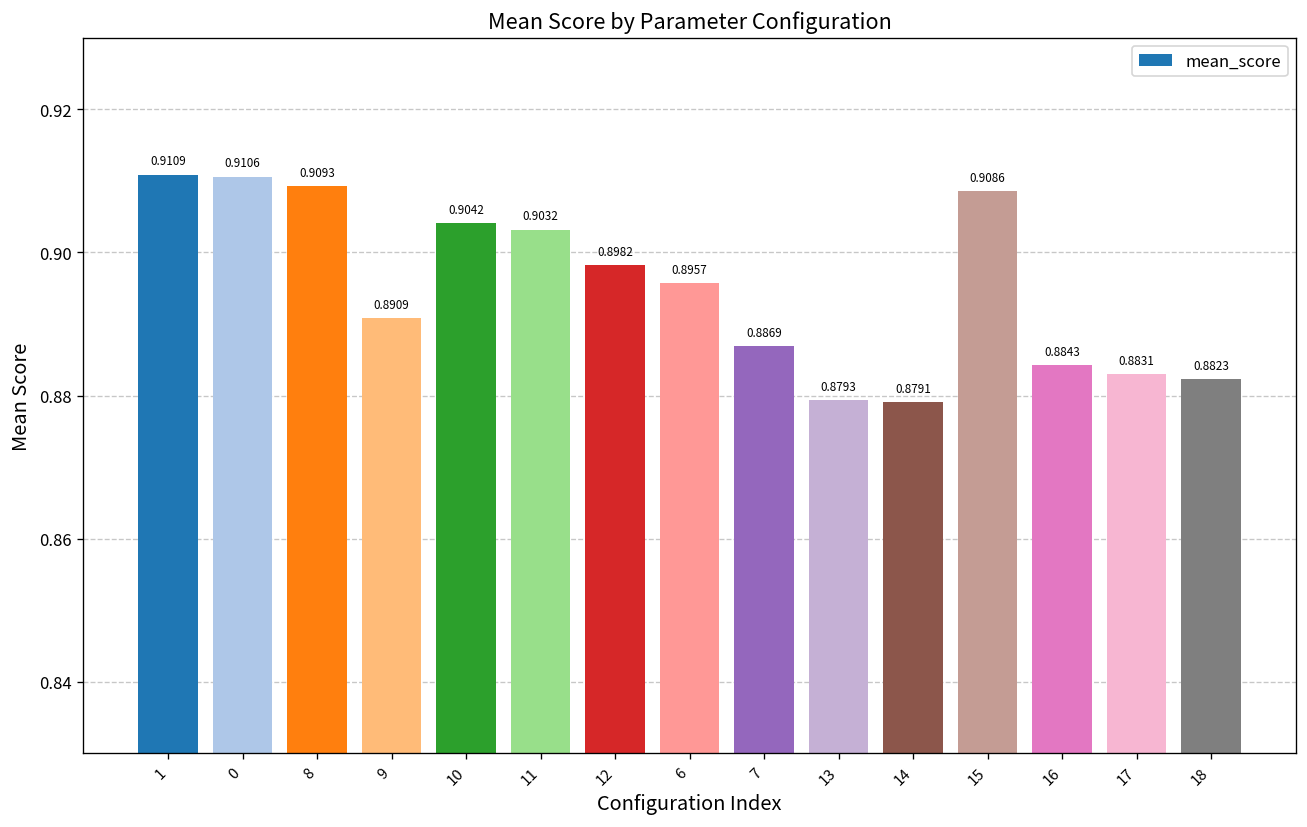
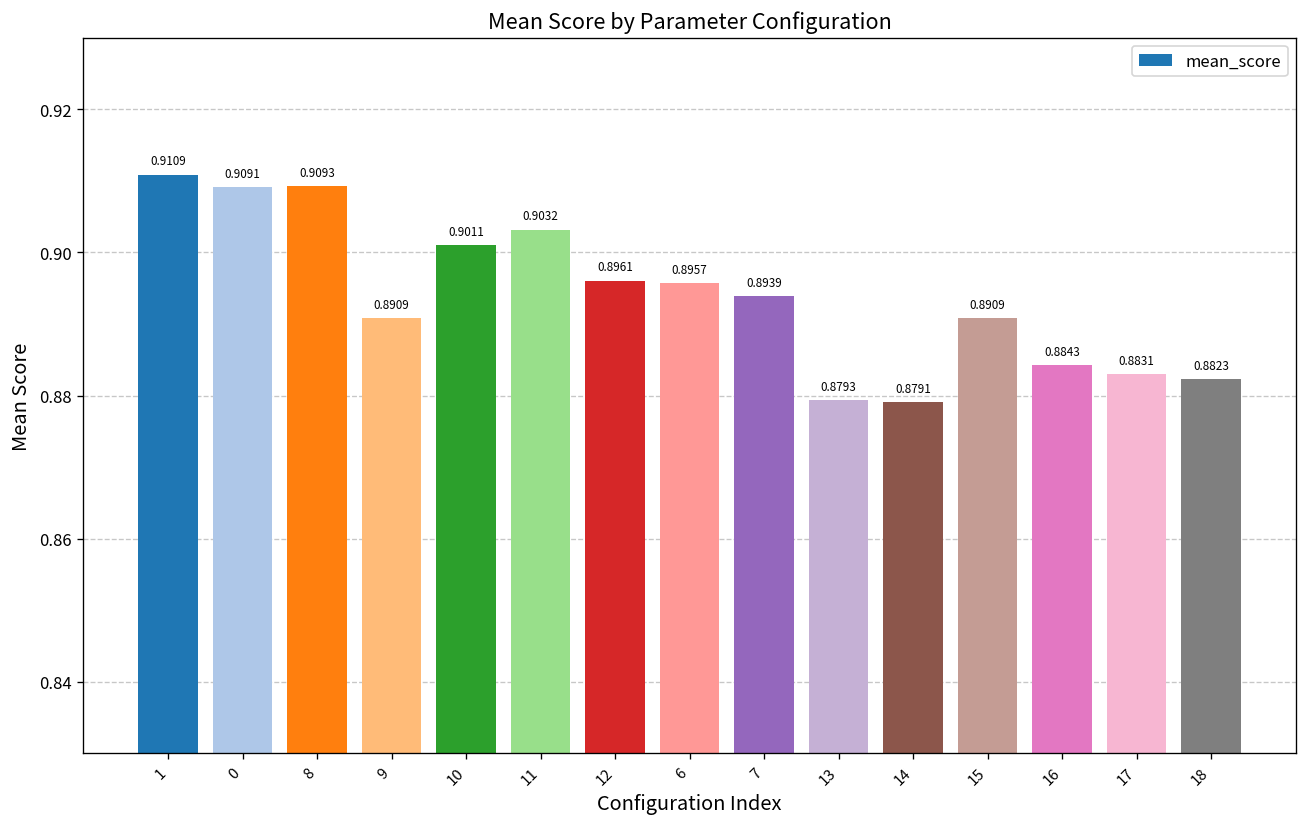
  {
    "1": 0.9109,
-   "0": 0.9106,
+   "0": 0.9091,
    "8": 0.9093,
    "9": 0.8909,
-   "10": 0.9042,
+   "10": 0.9011,
    "11": 0.9032,
-   "12": 0.8982,
+   "12": 0.8961,
    "6": 0.8957,
-   "7": 0.8869,
+   "7": 0.8939,
    "13": 0.8793,
    "14": 0.8791,
-   "15": 0.9086,
+   "15": 0.8909,
    "16": 0.8843,
    "17": 0.8831,
    "18": 0.8823
  }
